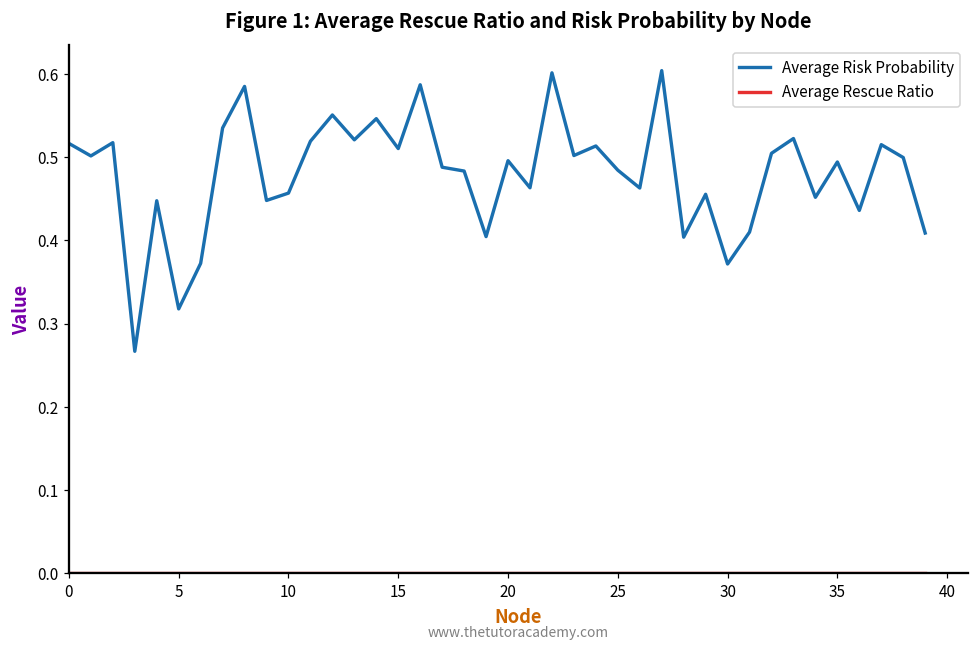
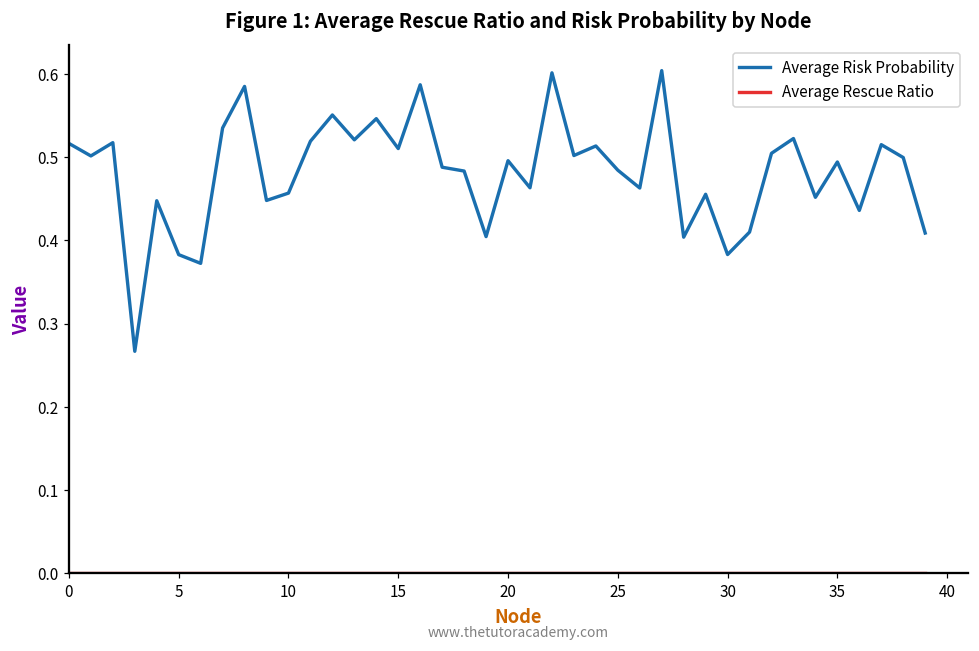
  {
    "Average Risk Probability": {
      "0": 0.52,
-     "5": 0.32,
+     "5": 0.38,
      "10": 0.46,
      "15": 0.51,
      "20": 0.50,
      "25": 0.48,
-     "30": 0.37,
+     "30": 0.38,
      "35": 0.49
    },
    "Average Rescue Ratio": {
      "0": 0.00,
      "5": 0.00,
      "10": 0.00,
      "15": 0.00,
      "20": 0.00,
      "25": 0.00,
      "30": 0.00,
      "35": 0.00
    }
  }
